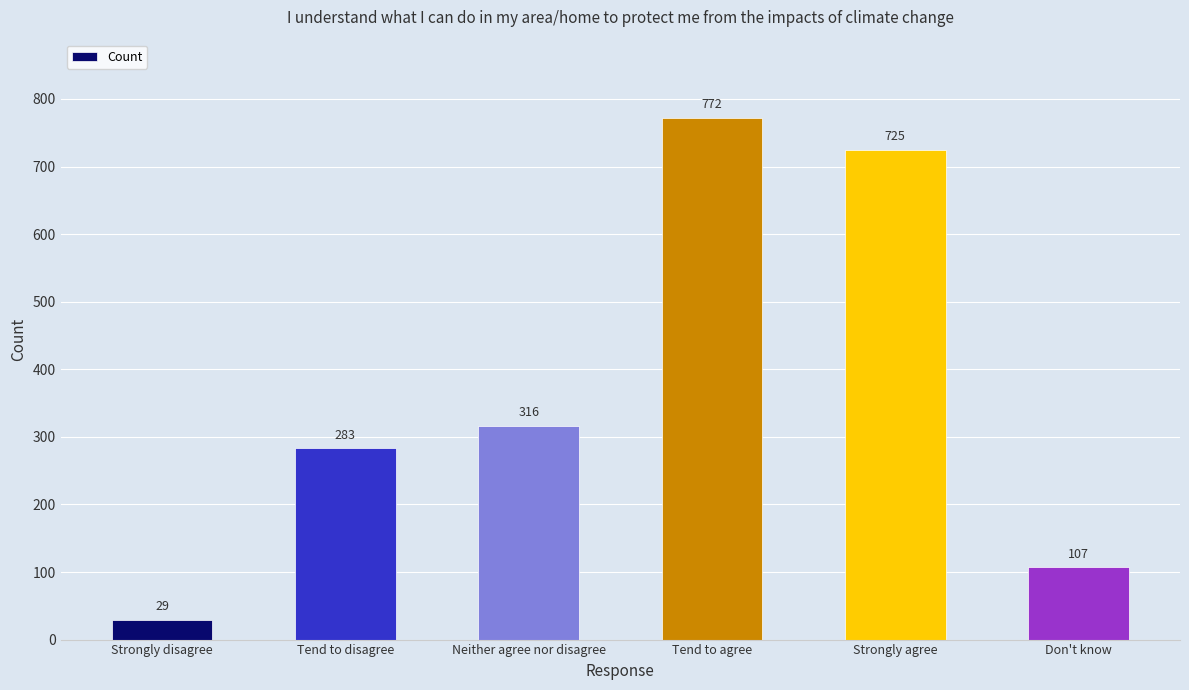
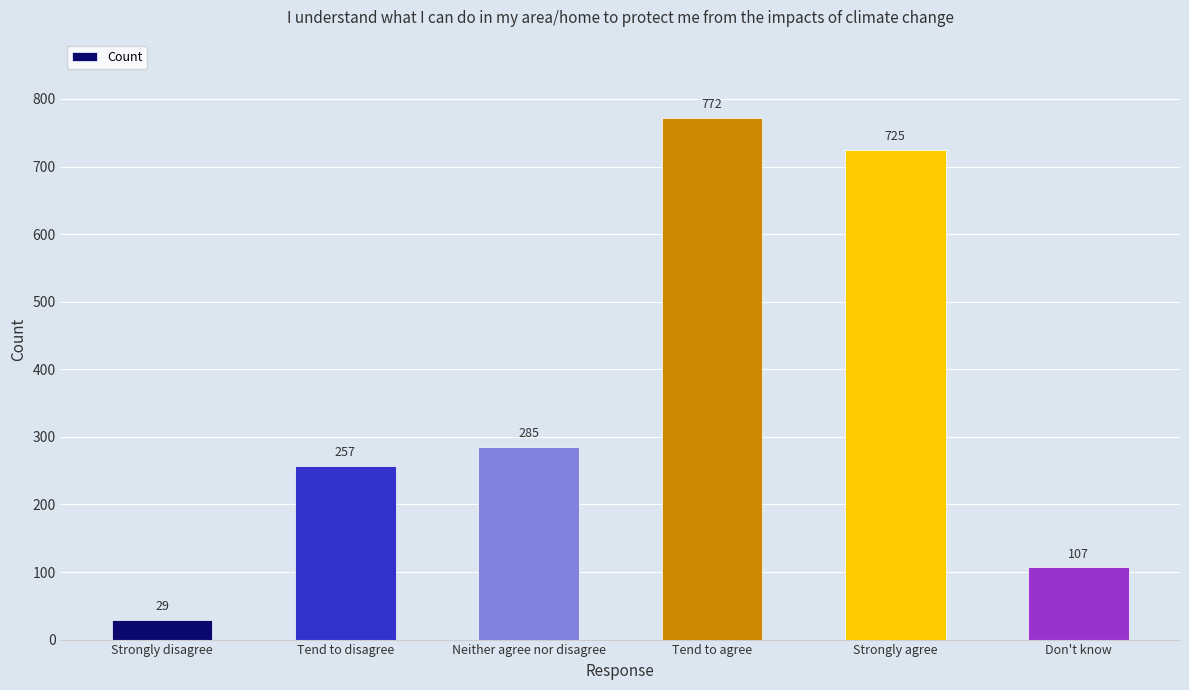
  {
    "Strongly disagree": 29,
-   "Tend to disagree": 283,
-   "Neither agree nor disagree": 316,
+   "Tend to disagree": 257,
+   "Neither agree nor disagree": 285,
    "Tend to agree": 772,
    "Strongly agree": 725,
    "Don't know": 107
  }
